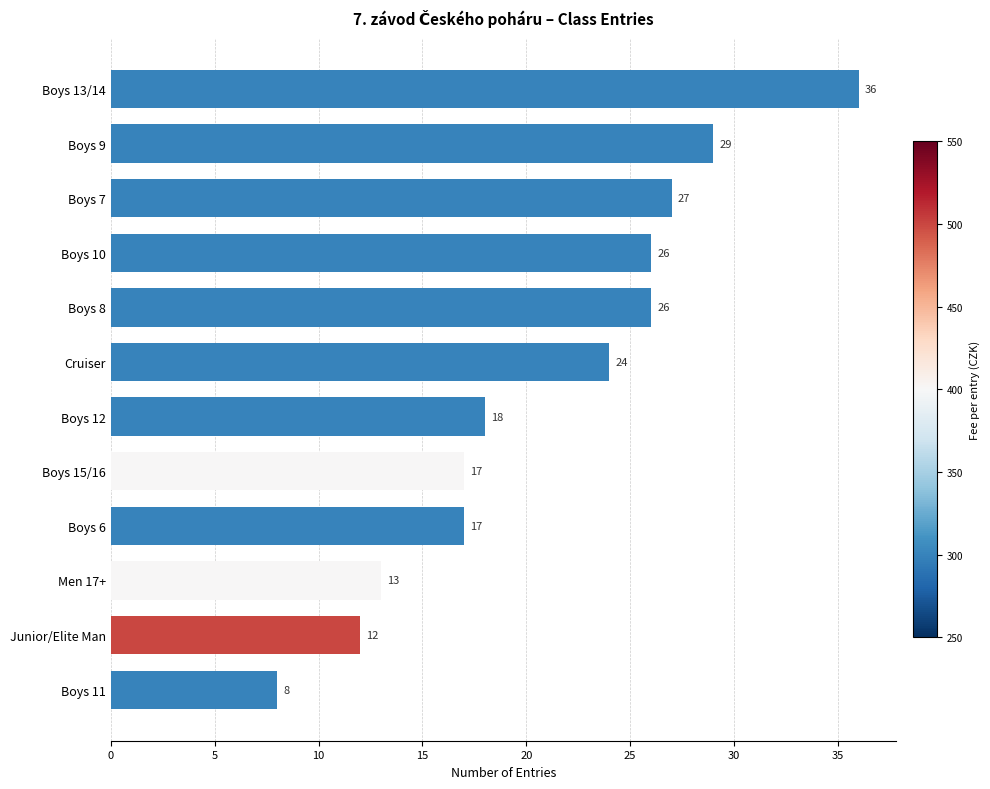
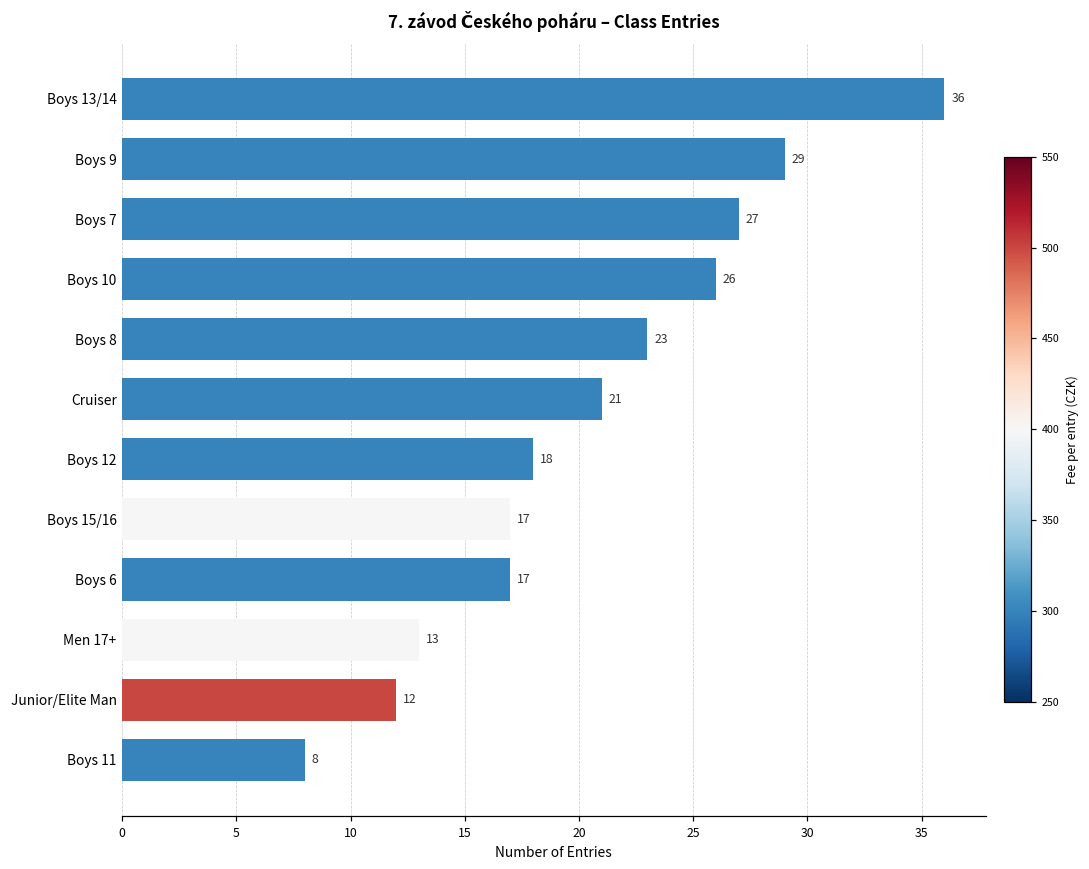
  {
    "Boys 13/14": 36,
    "Boys 9": 29,
    "Boys 7": 27,
    "Boys 10": 26,
-   "Boys 8": 26,
-   "Cruiser": 24,
+   "Boys 8": 23,
+   "Cruiser": 21,
    "Boys 12": 18,
    "Boys 15/16": 17,
    "Boys 6": 17,
    "Men 17+": 13,
    "Junior/Elite Man": 12,
    "Boys 11": 8
  }
